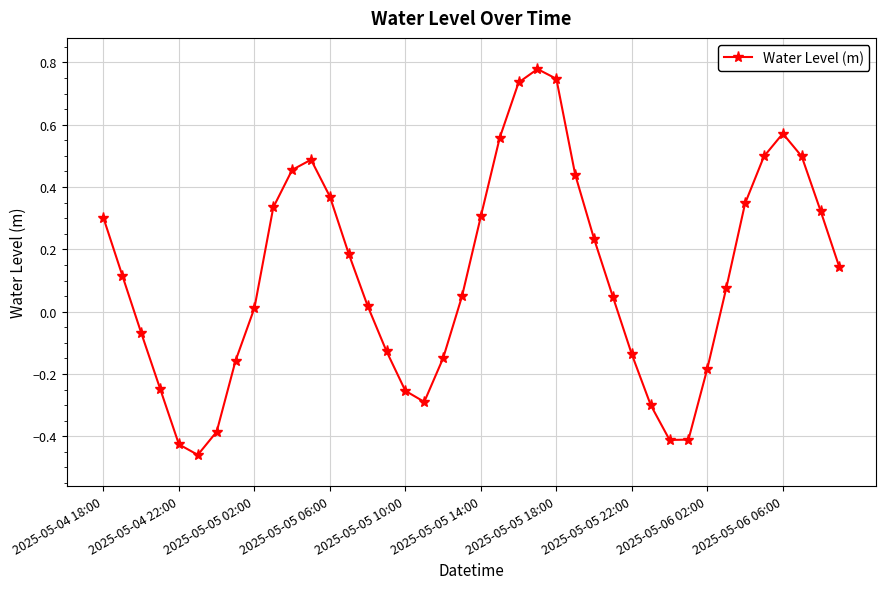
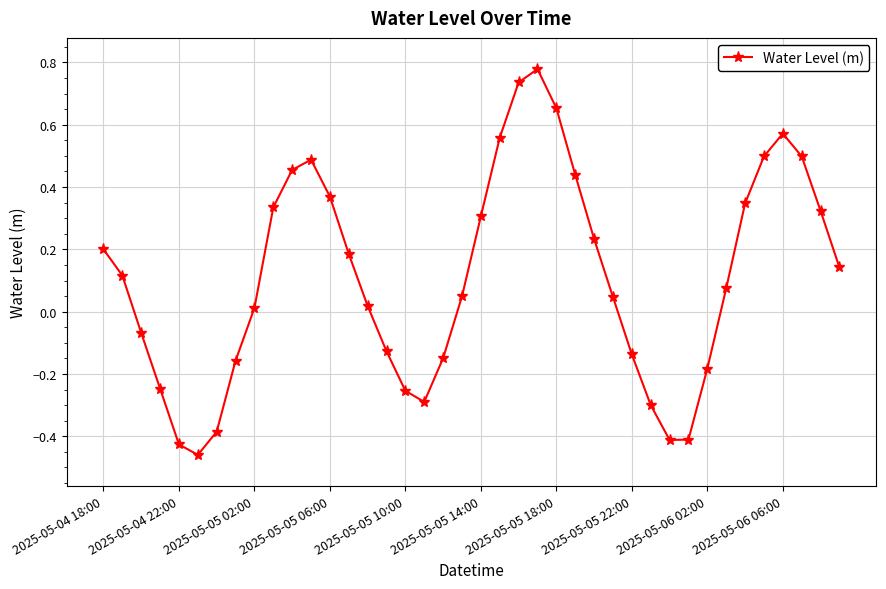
  {
-   "2025-05-04 18:00": 0.30,
+   "2025-05-04 18:00": 0.20,
    "2025-05-04 22:00": -0.43,
    "2025-05-05 02:00": 0.01,
    "2025-05-05 06:00": 0.37,
    "2025-05-05 10:00": -0.25,
    "2025-05-05 14:00": 0.31,
-   "2025-05-05 18:00": 0.75,
+   "2025-05-05 18:00": 0.65,
    "2025-05-05 22:00": -0.14,
    "2025-05-06 02:00": -0.18,
    "2025-05-06 06:00": 0.57
  }
